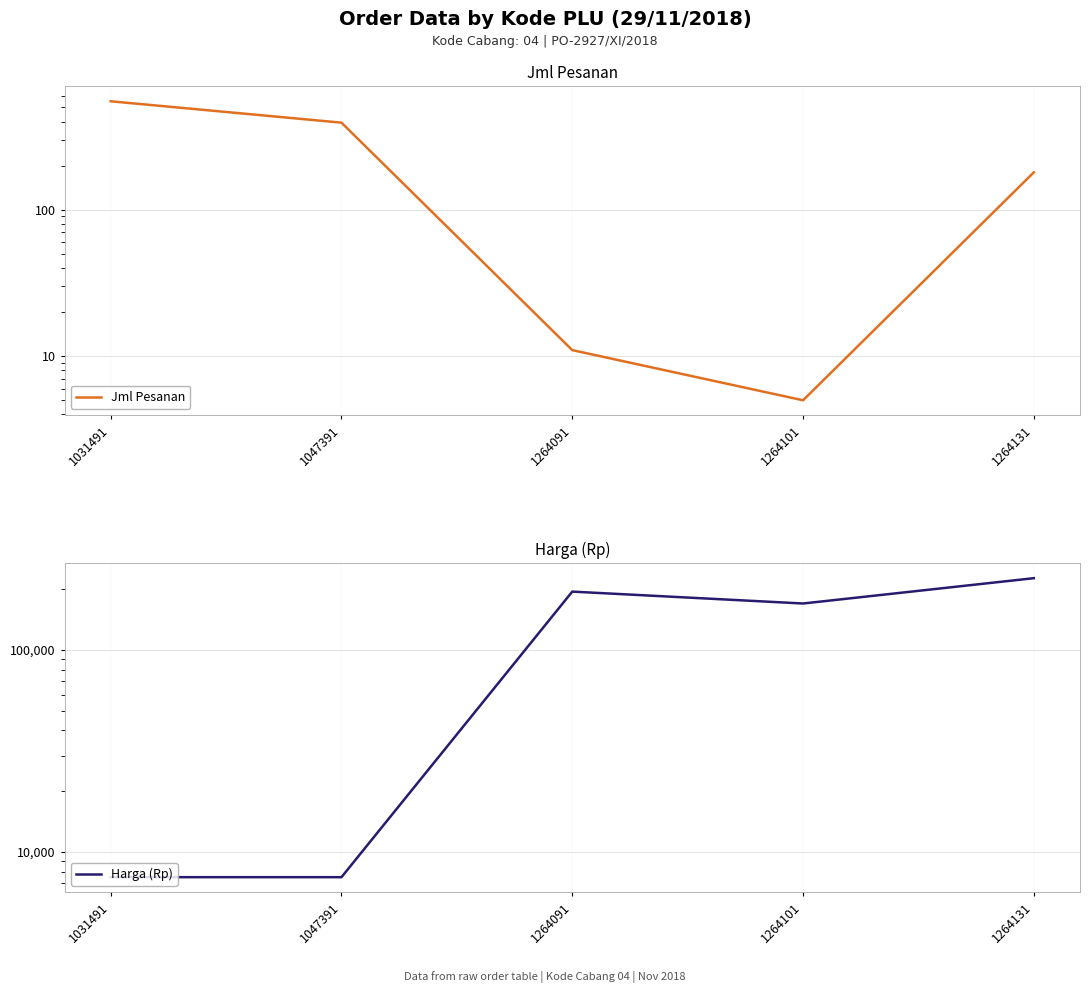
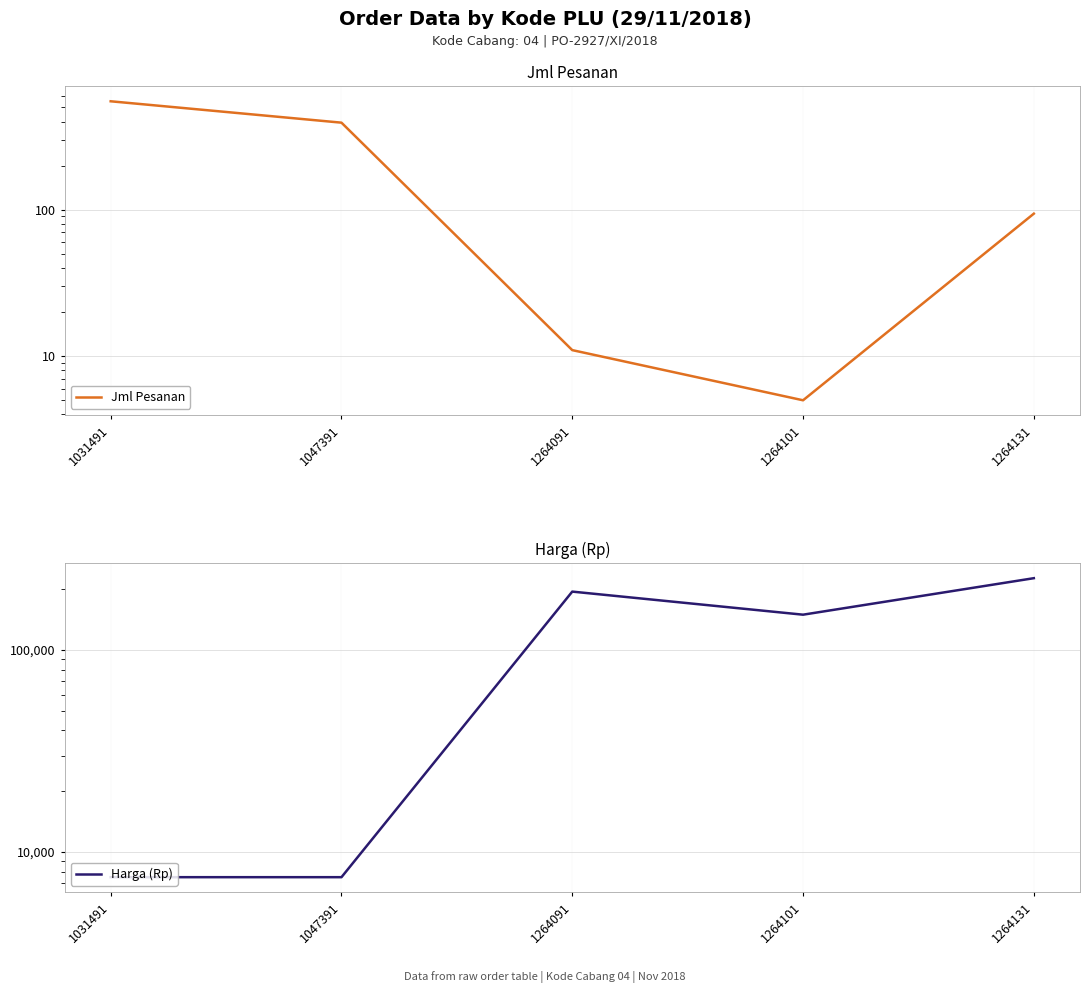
  {
    "Jml Pesanan": {
      "1031491": "550",
      "1047391": "390",
      "1264091": "11",
      "1264101": "5",
-     "1264131": "180"
+     "1264131": "90"
    },
    "Harga (Rp)": {
      "1047391": "7,500",
      "1264091": "190,000",
-     "1264101": "170,000",
+     "1264101": "150,000",
      "1264131": "230,000"
    }
  }
